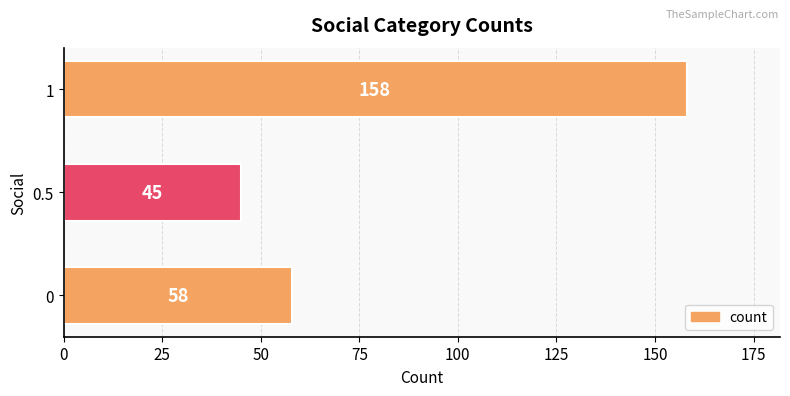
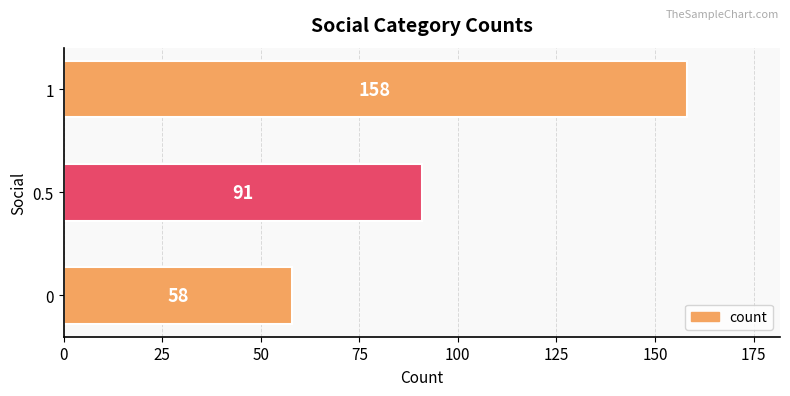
  {
    "1": 158,
-   "0.5": 45,
+   "0.5": 91,
    "0": 58
  }
